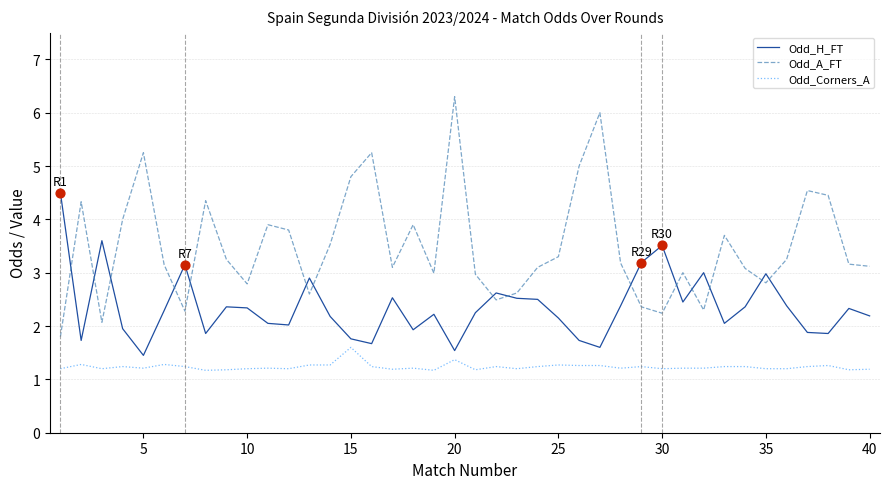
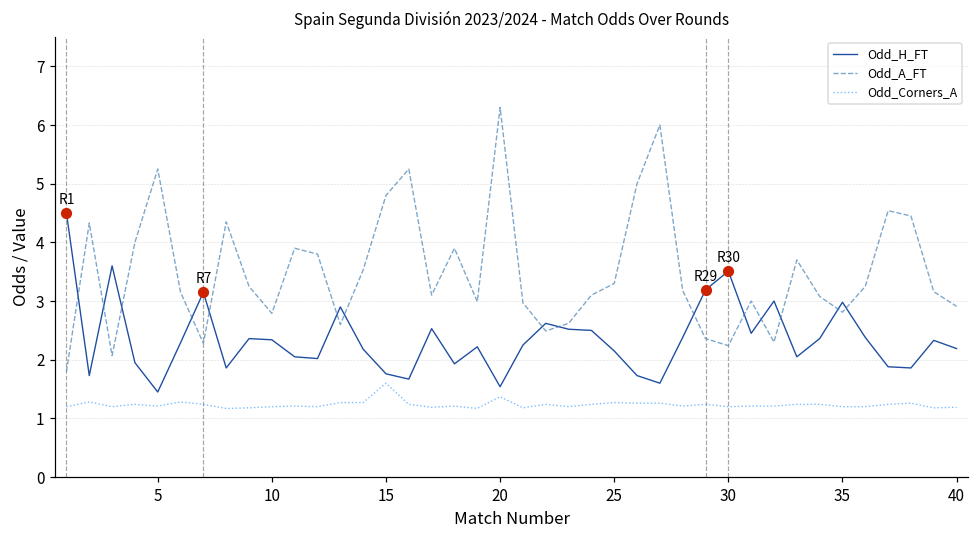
  {
    "Odd_H_FT": {
      "5": 1.5,
      "10": 2.3,
      "15": 1.8,
      "20": 1.5,
      "25": 2.2,
      "35": 3.0,
      "40": 2.2
    },
    "Odd_A_FT": {
      "5": 5.3,
      "10": 2.8,
      "15": 4.8,
      "20": 6.3,
      "25": 3.3,
      "30": 2.2,
      "35": 2.8,
-     "40": 3.1
+     "40": 2.9
    },
    "Odd_Corners_A": {
      "5": 1.2,
      "10": 1.2,
      "15": 1.6,
      "20": 1.4,
      "25": 1.3,
      "30": 1.2,
      "35": 1.2,
      "40": 1.2
    }
  }
